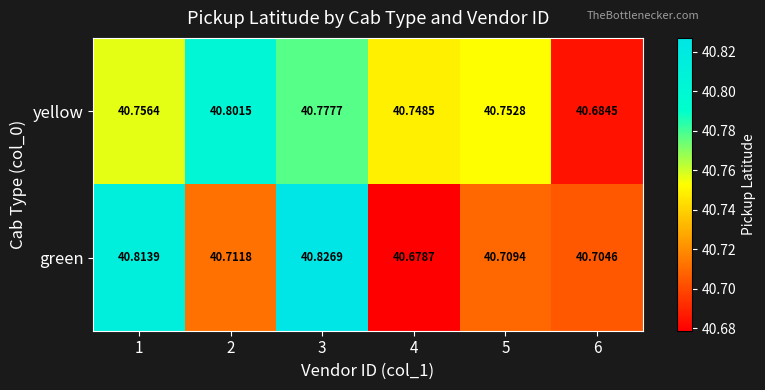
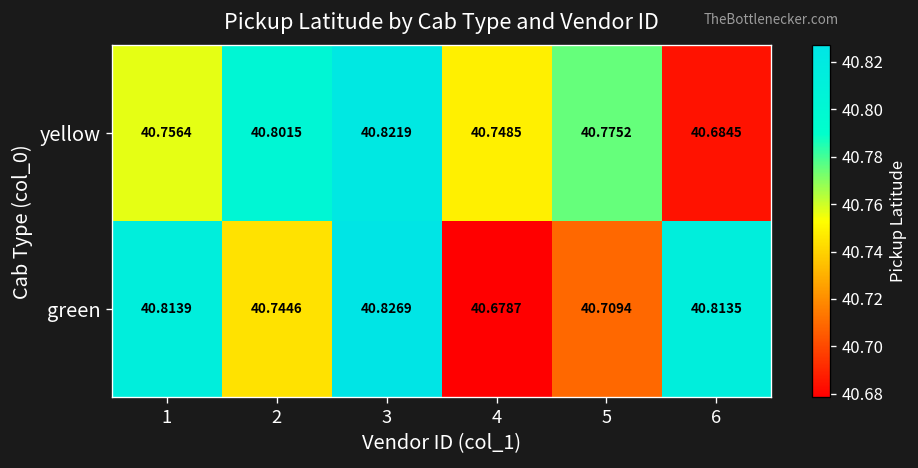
  {
    "yellow": {
      "1": 40.7564,
      "2": 40.8015,
-     "3": 40.7777,
+     "3": 40.8219,
      "4": 40.7485,
-     "5": 40.7528,
+     "5": 40.7752,
      "6": 40.6845
    },
    "green": {
      "1": 40.8139,
-     "2": 40.7118,
+     "2": 40.7446,
      "3": 40.8269,
      "4": 40.6787,
      "5": 40.7094,
-     "6": 40.7046
+     "6": 40.8135
    }
  }
